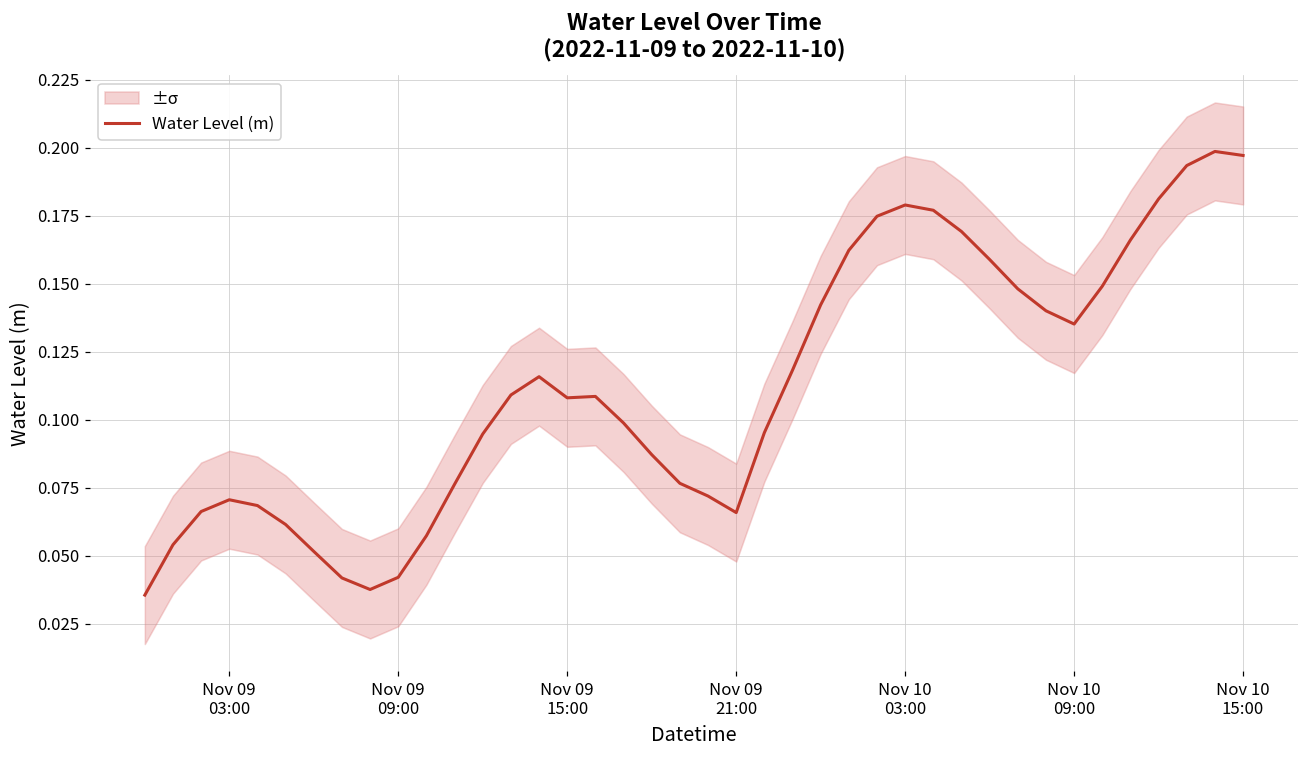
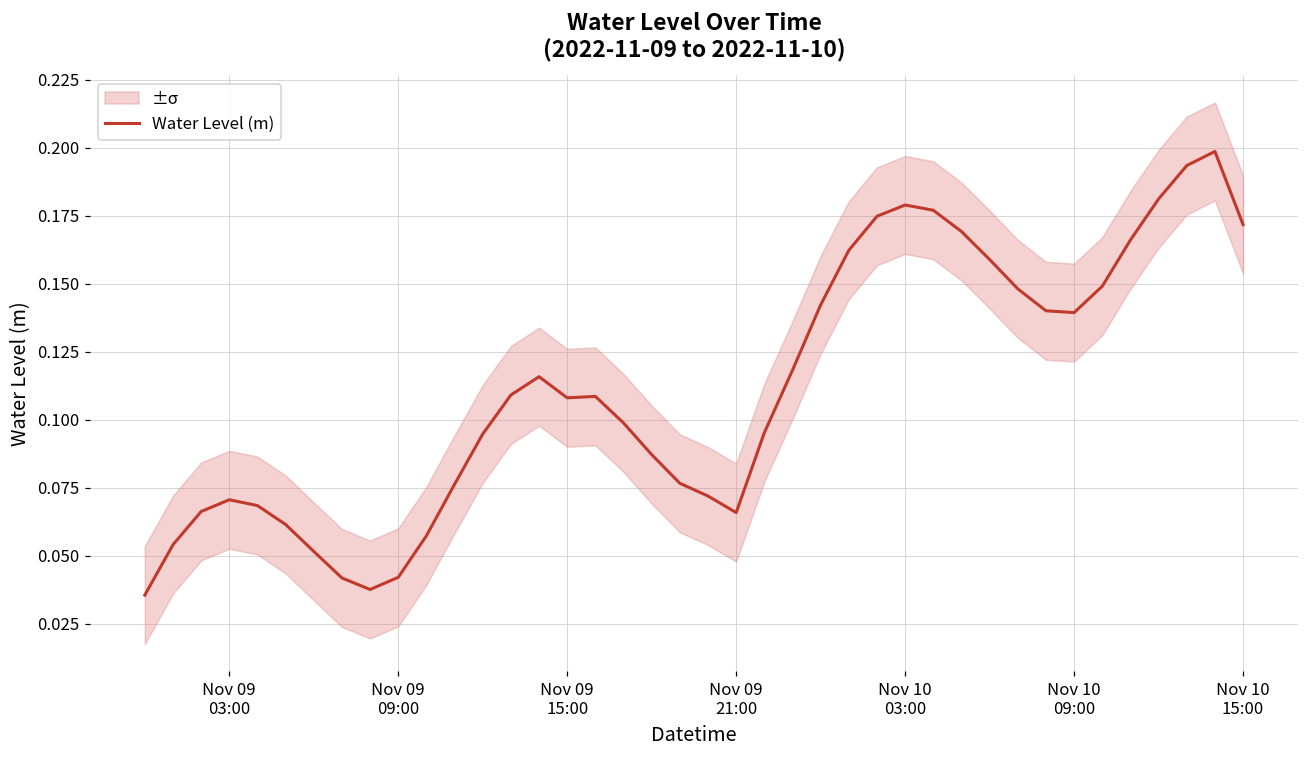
  {
    "Water Level (m)": {
      "Nov 09 03:00": 0.071,
      "Nov 09 09:00": 0.042,
      "Nov 09 15:00": 0.108,
      "Nov 09 21:00": 0.066,
      "Nov 10 03:00": 0.179,
-     "Nov 10 09:00": 0.135,
-     "Nov 10 15:00": 0.197
+     "Nov 10 09:00": 0.139,
+     "Nov 10 15:00": 0.172
    }
  }
